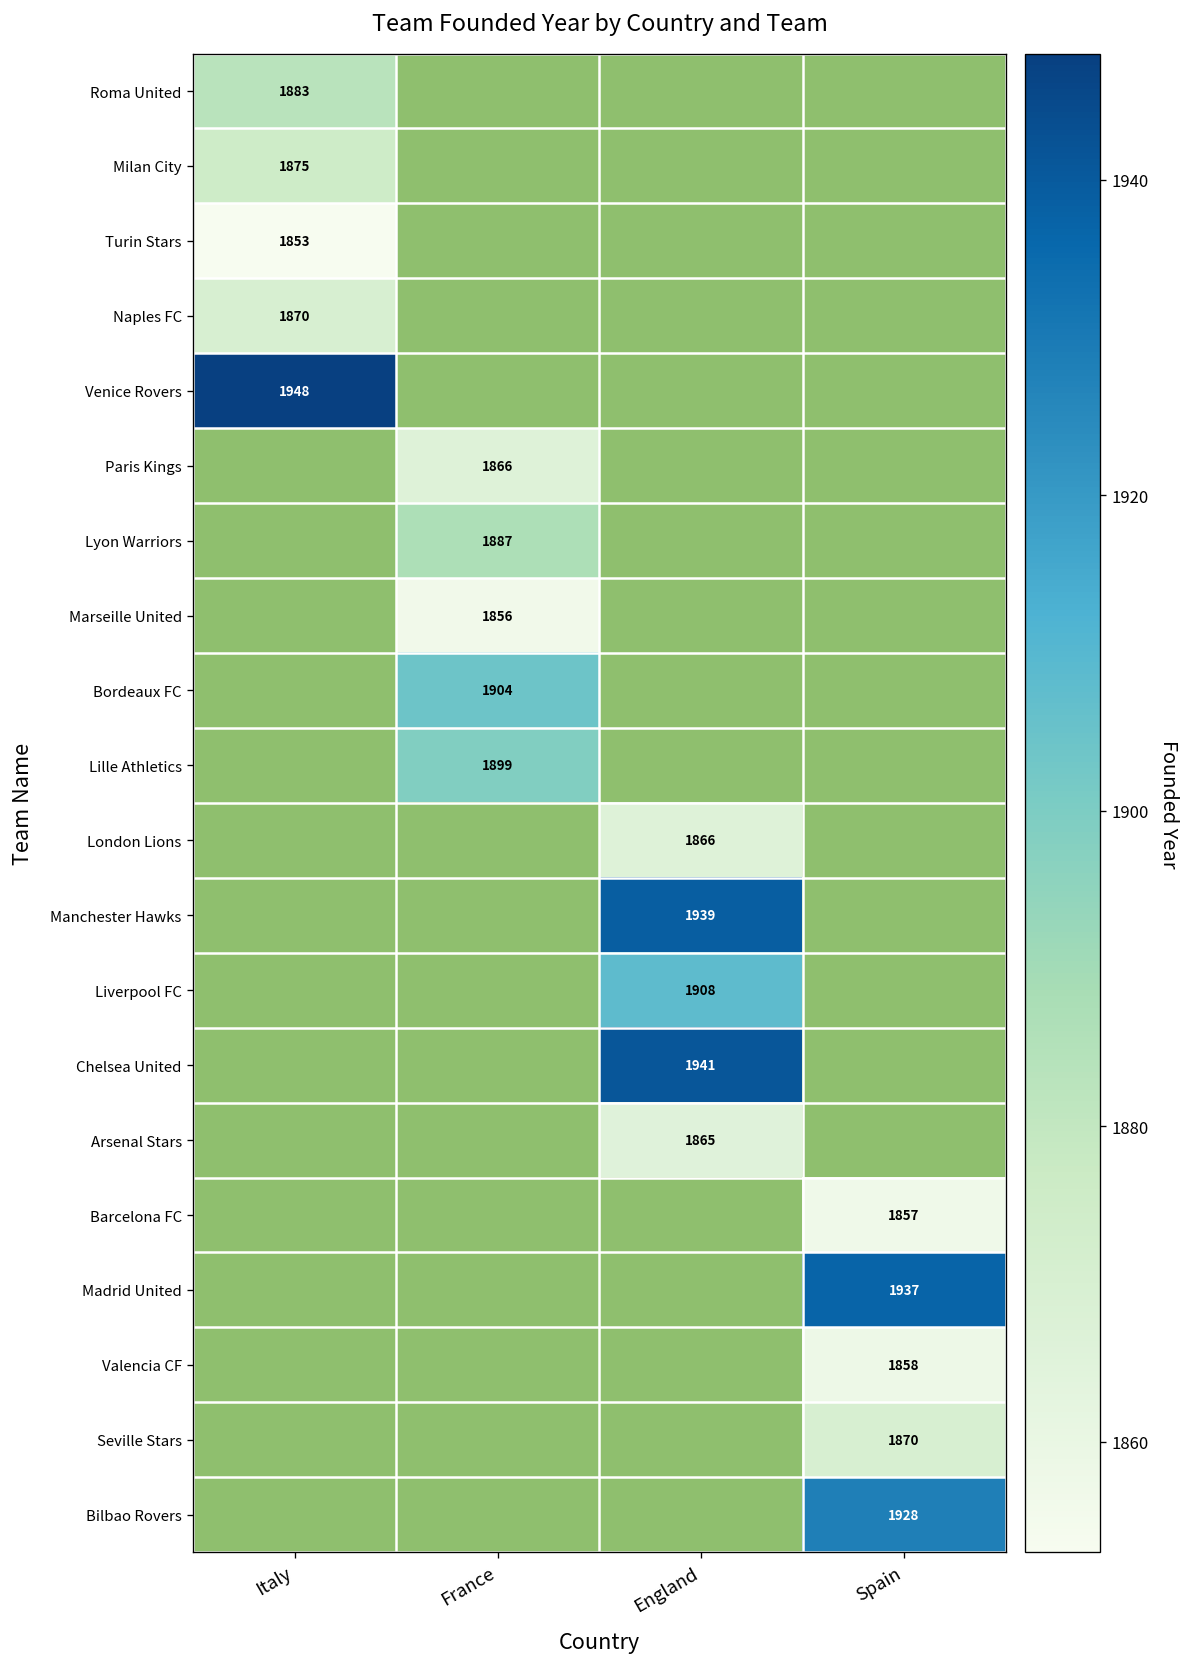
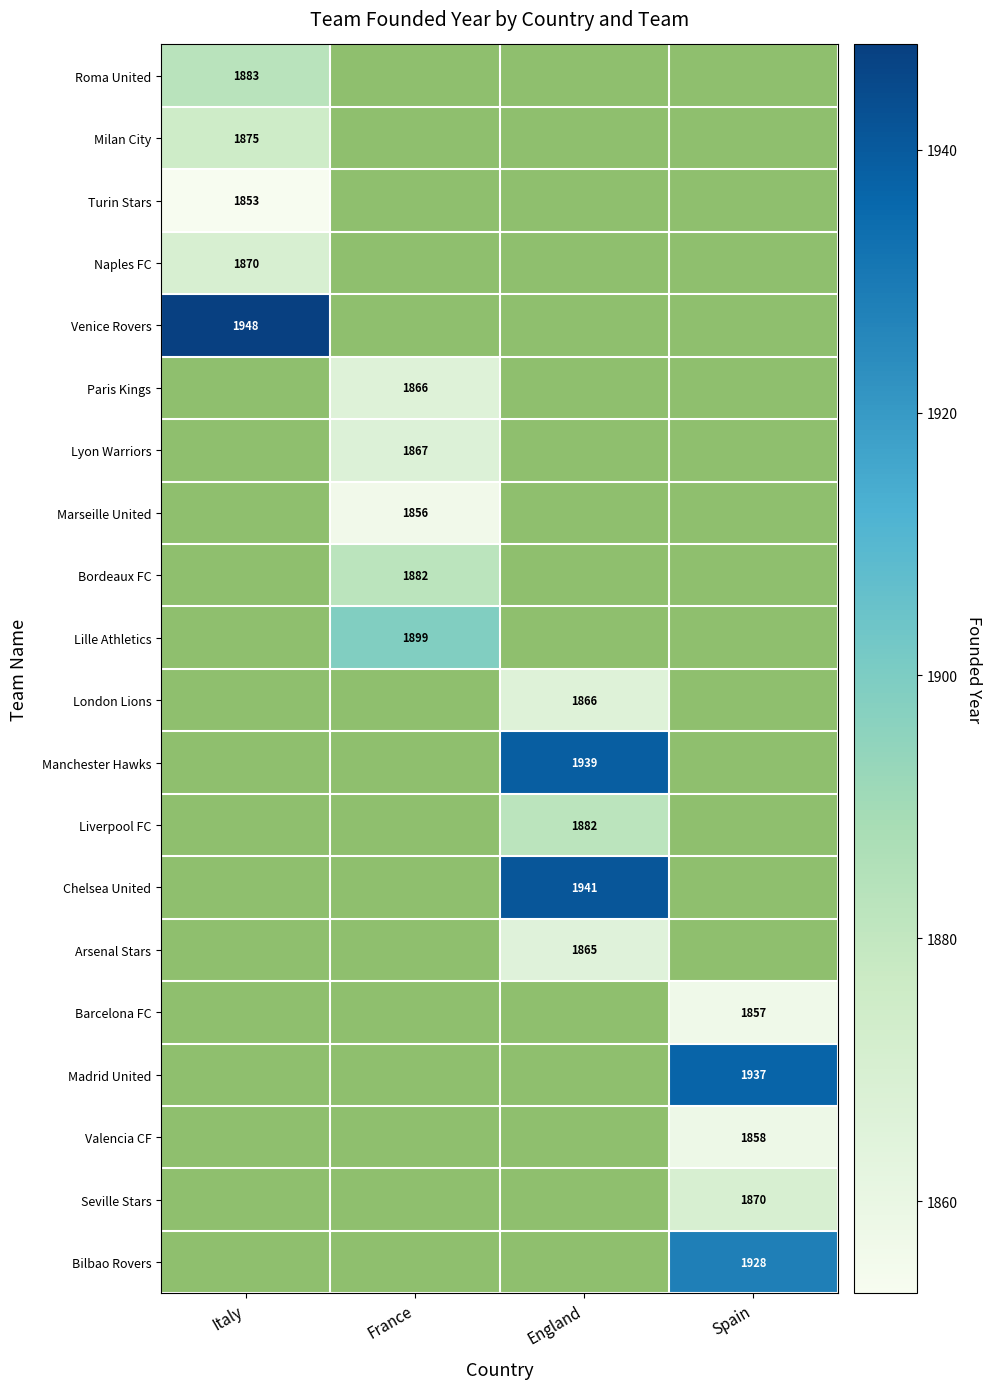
  {
    "Roma United": {
      "Italy": 1883
    },
    "Milan City": {
      "Italy": 1875
    },
    "Turin Stars": {
      "Italy": 1853
    },
    "Naples FC": {
      "Italy": 1870
    },
    "Venice Rovers": {
      "Italy": 1948
    },
    "Paris Kings": {
      "France": 1866
    },
    "Lyon Warriors": {
-     "France": 1887
+     "France": 1867
    },
    "Marseille United": {
      "France": 1856
    },
    "Bordeaux FC": {
-     "France": 1904
+     "France": 1882
    },
    "Lille Athletics": {
      "France": 1899
    },
    "London Lions": {
      "England": 1866
    },
    "Manchester Hawks": {
      "England": 1939
    },
    "Liverpool FC": {
-     "England": 1908
+     "England": 1882
    },
    "Chelsea United": {
      "England": 1941
    },
    "Arsenal Stars": {
      "England": 1865
    },
    "Barcelona FC": {
      "Spain": 1857
    },
    "Madrid United": {
      "Spain": 1937
    },
    "Valencia CF": {
      "Spain": 1858
    },
    "Seville Stars": {
      "Spain": 1870
    },
    "Bilbao Rovers": {
      "Spain": 1928
    }
  }
